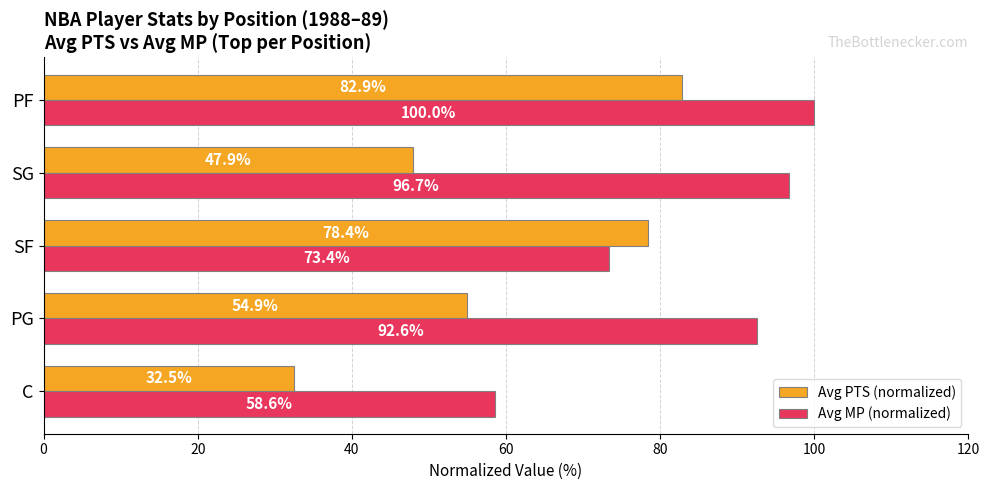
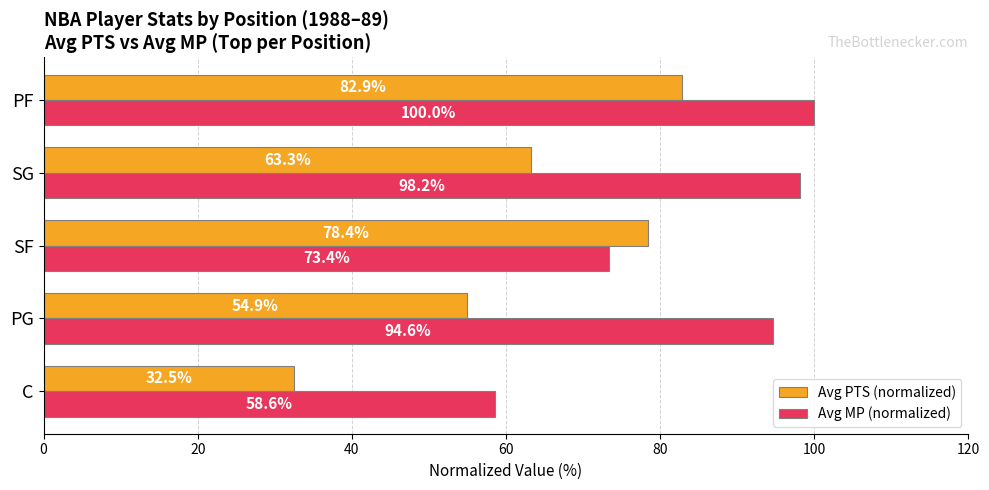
  {
    "Avg PTS (normalized)": {
      "PF": "82.9%",
-     "SG": "47.9%",
+     "SG": "63.3%",
      "SF": "78.4%",
      "PG": "54.9%",
      "C": "32.5%"
    },
    "Avg MP (normalized)": {
      "PF": "100.0%",
-     "SG": "96.7%",
+     "SG": "98.2%",
      "SF": "73.4%",
-     "PG": "92.6%",
+     "PG": "94.6%",
      "C": "58.6%"
    }
  }
